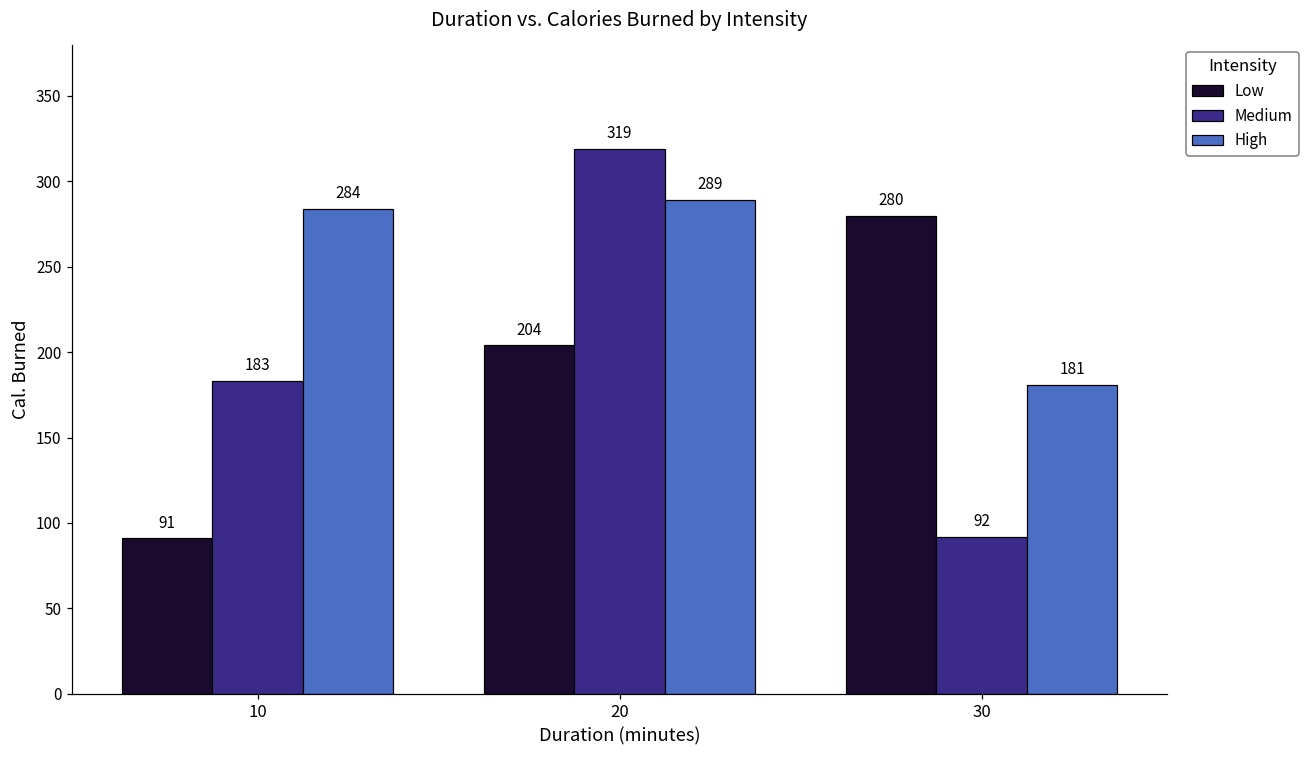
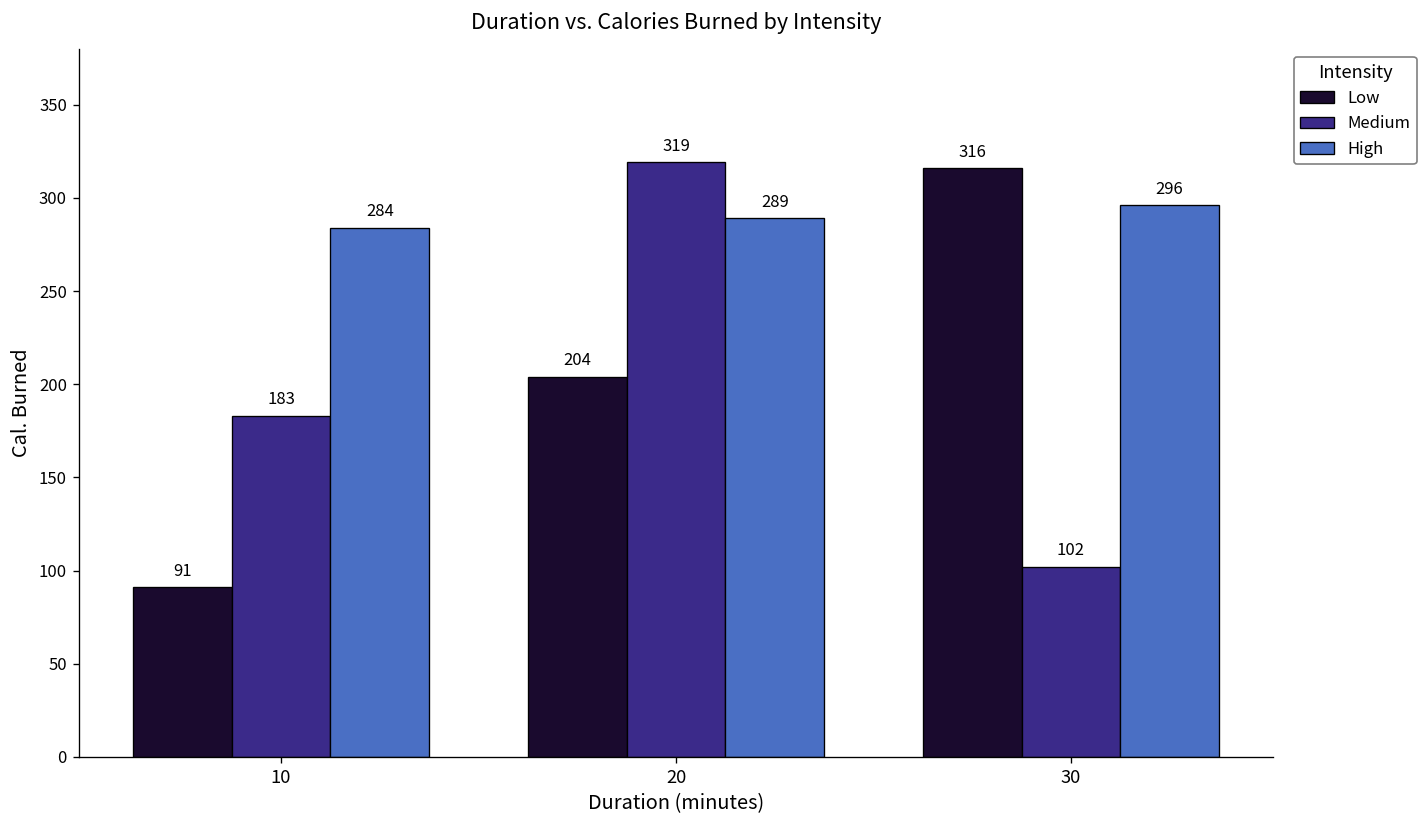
  {
    "Low": {
      "10": 91,
      "20": 204,
-     "30": 280
+     "30": 316
    },
    "Medium": {
      "10": 183,
      "20": 319,
-     "30": 92
+     "30": 102
    },
    "High": {
      "10": 284,
      "20": 289,
-     "30": 181
+     "30": 296
    }
  }
